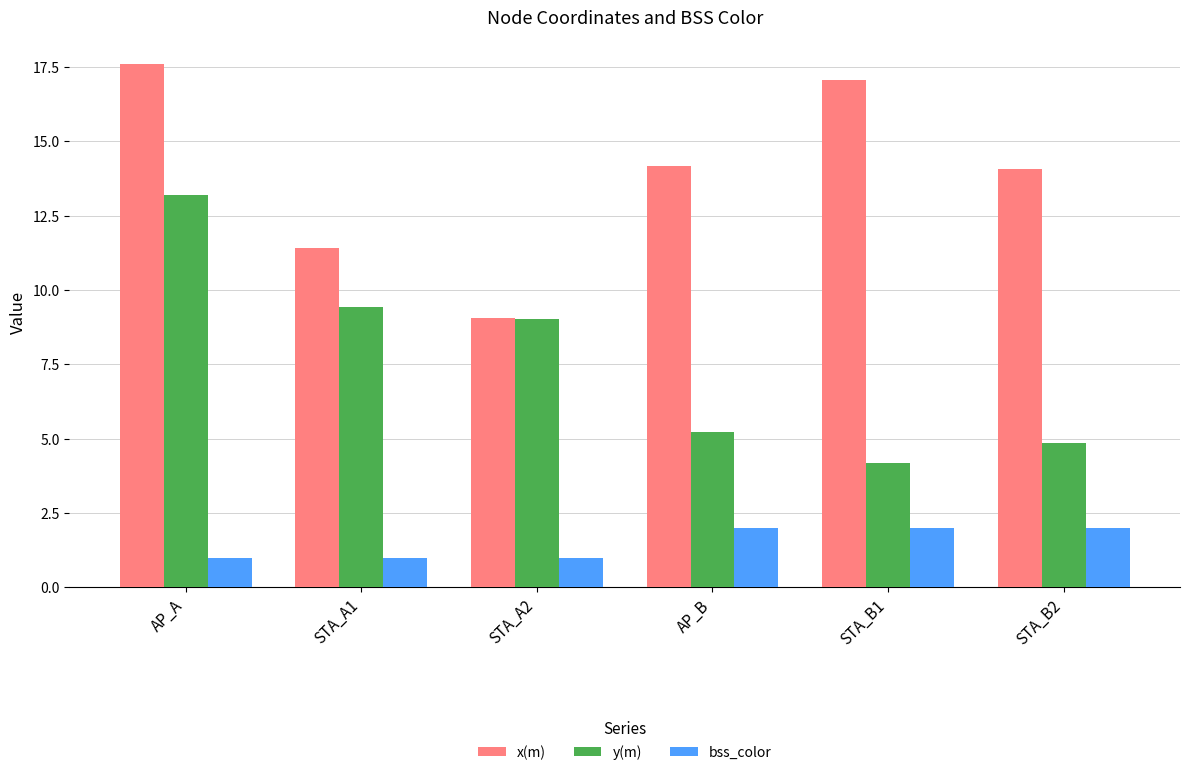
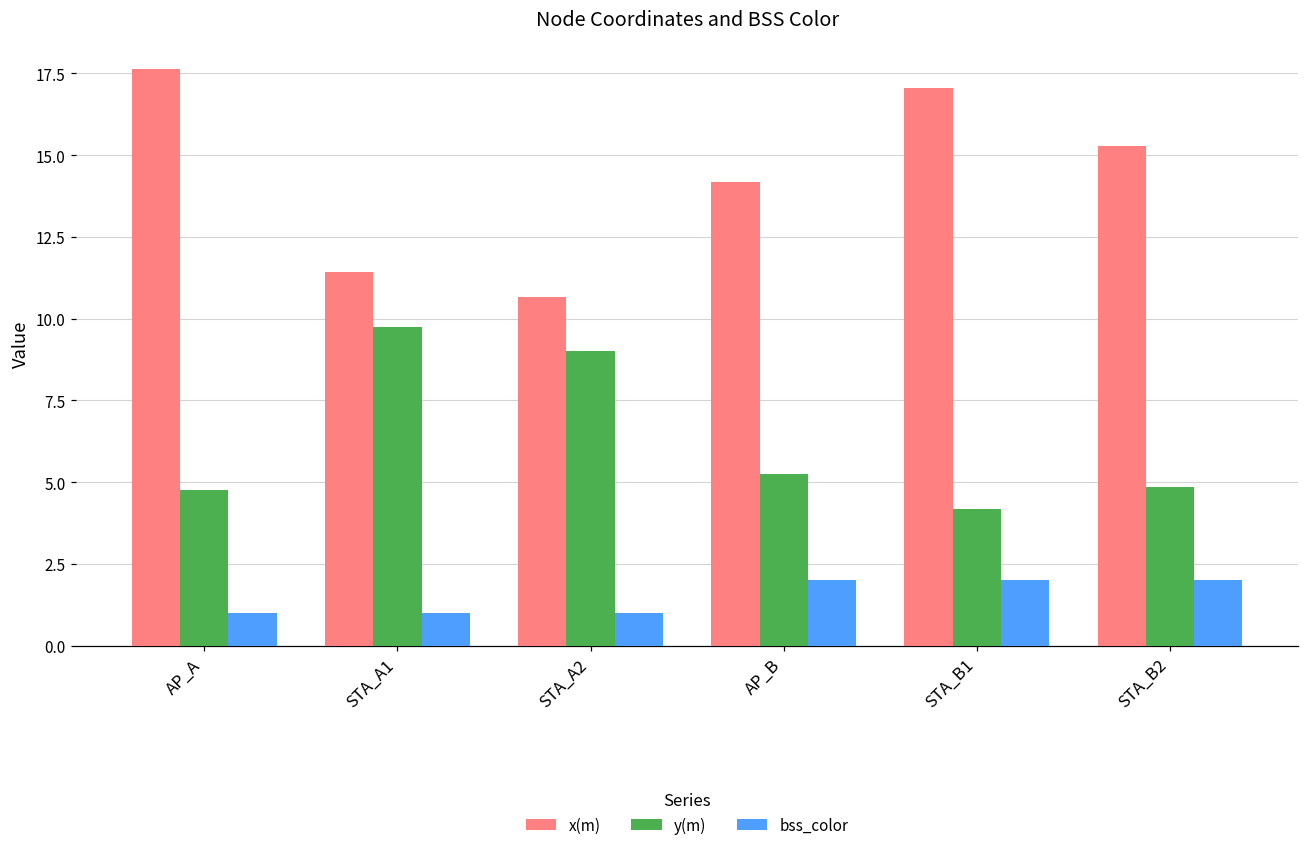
  {
    "x(m)": {
      "AP_A": 17.6,
      "STA_A1": 11.4,
-     "STA_A2": 9.1,
+     "STA_A2": 10.7,
      "AP_B": 14.2,
      "STA_B1": 17.1,
-     "STA_B2": 14.1
+     "STA_B2": 15.3
    },
    "y(m)": {
-     "AP_A": 13.2,
-     "STA_A1": 9.4,
+     "AP_A": 4.8,
+     "STA_A1": 9.7,
      "STA_A2": 9.0,
      "AP_B": 5.2,
      "STA_B1": 4.2,
      "STA_B2": 4.9
    },
    "bss_color": {
      "AP_A": 1.0,
      "STA_A1": 1.0,
      "STA_A2": 1.0,
      "AP_B": 2.0,
      "STA_B1": 2.0,
      "STA_B2": 2.0
    }
  }
